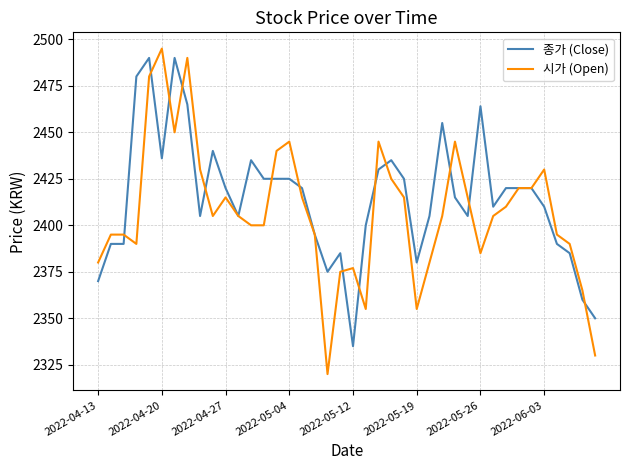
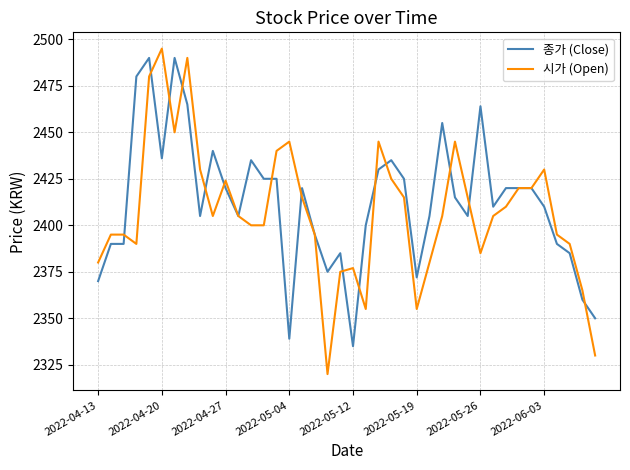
  {
    "종가 (Close)": {
      "2022-04-13": 2370,
      "2022-04-20": 2436,
      "2022-04-27": 2420,
-     "2022-05-04": 2425,
+     "2022-05-04": 2339,
      "2022-05-12": 2335,
-     "2022-05-19": 2380,
+     "2022-05-19": 2372,
      "2022-05-26": 2464,
      "2022-06-03": 2410
    },
    "시가 (Open)": {
      "2022-04-13": 2380,
      "2022-04-20": 2495,
-     "2022-04-27": 2415,
+     "2022-04-27": 2424,
      "2022-05-04": 2445,
      "2022-05-12": 2377,
      "2022-05-19": 2355,
      "2022-05-26": 2385,
      "2022-06-03": 2430
    }
  }
